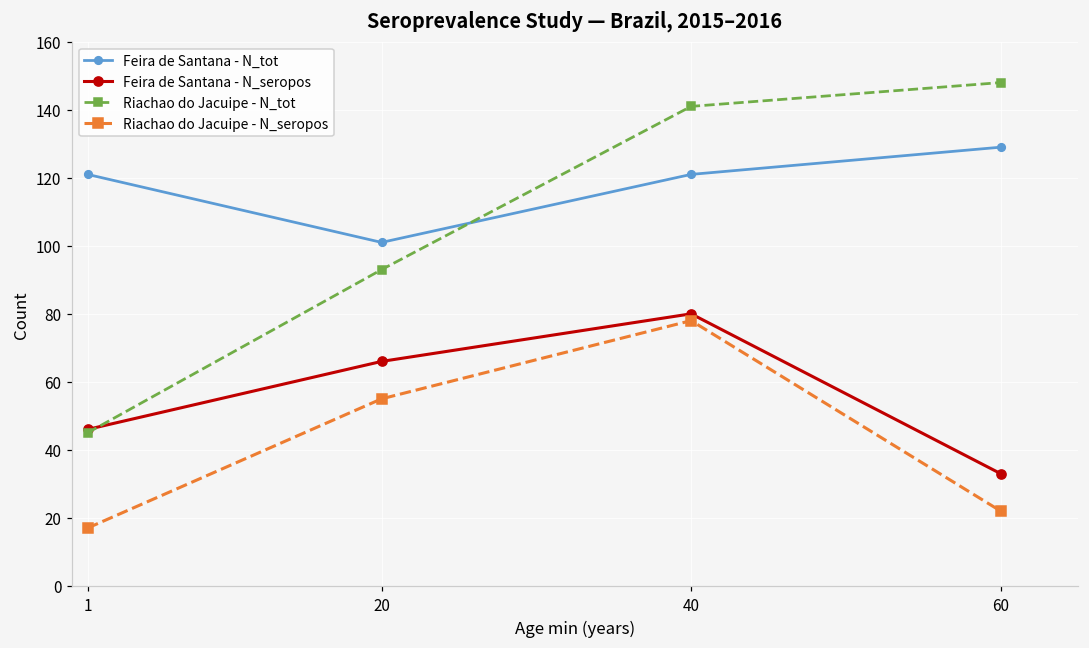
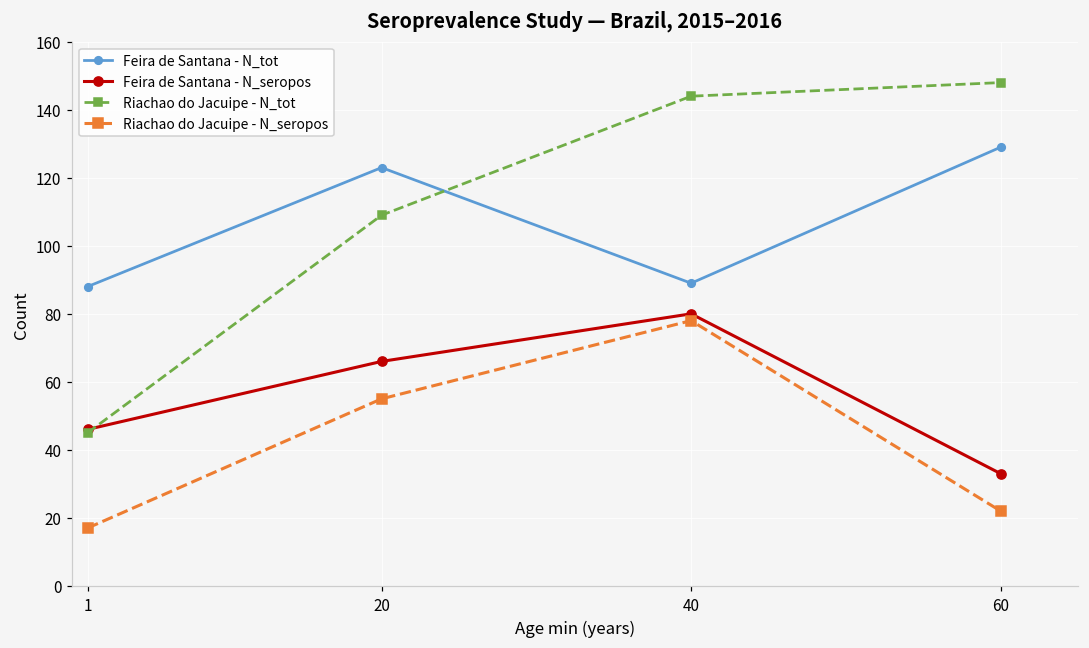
  {
    "Feira de Santana - N_tot": {
-     "1": 121,
-     "20": 101,
-     "40": 121,
+     "1": 88,
+     "20": 123,
+     "40": 89,
      "60": 129
    },
    "Feira de Santana - N_seropos": {
      "1": 46,
      "20": 66,
      "40": 80,
      "60": 33
    },
    "Riachao do Jacuipe - N_tot": {
      "1": 45,
-     "20": 93,
-     "40": 141,
+     "20": 109,
+     "40": 144,
      "60": 148
    },
    "Riachao do Jacuipe - N_seropos": {
      "1": 17,
      "20": 55,
      "40": 78,
      "60": 22
    }
  }
